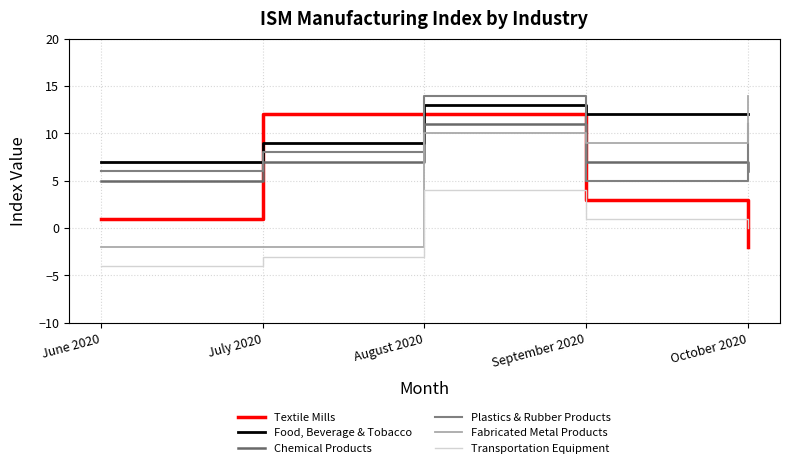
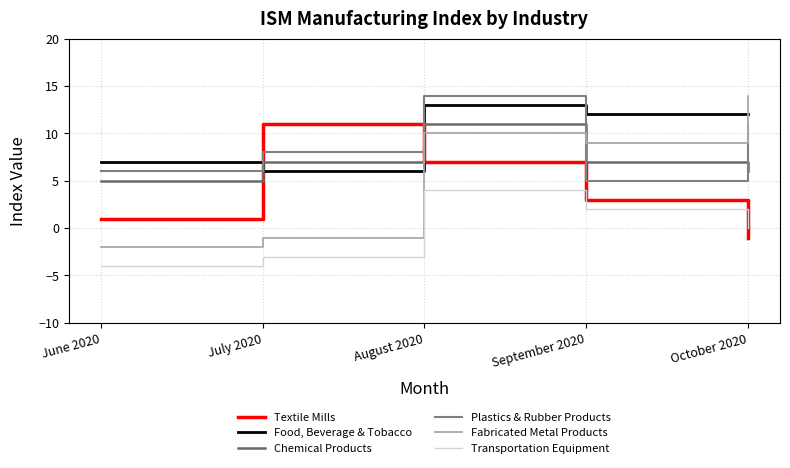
  {
    "Textile Mills": {
      "June 2020": 1,
-     "July 2020": 12,
-     "August 2020": 12,
+     "July 2020": 11,
+     "August 2020": 7,
      "September 2020": 3,
-     "October 2020": -2
+     "October 2020": -1
    },
    "Food, Beverage & Tobacco": {
      "June 2020": 7,
-     "July 2020": 9,
+     "July 2020": 6,
      "August 2020": 13,
      "September 2020": 12,
      "October 2020": 12
    },
    "Fabricated Metal Products": {
      "June 2020": -2,
-     "July 2020": -2,
+     "July 2020": -1,
      "August 2020": 10,
      "September 2020": 9,
      "October 2020": 14
    },
    "Transportation Equipment": {
      "June 2020": -4,
      "July 2020": -3,
      "August 2020": 4,
-     "September 2020": 1,
+     "September 2020": 2,
      "October 2020": 0
    }
  }
